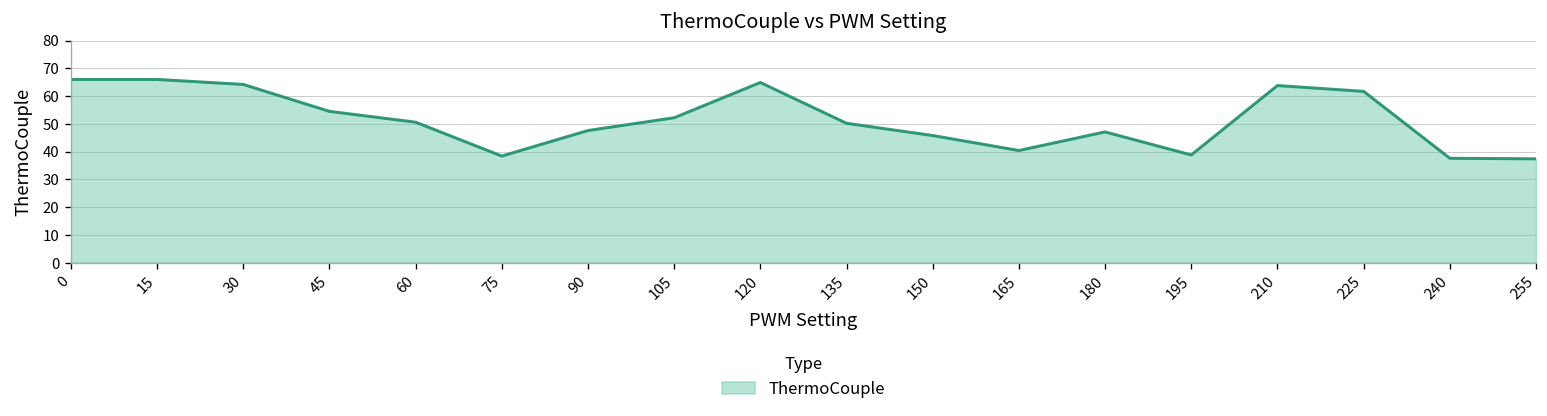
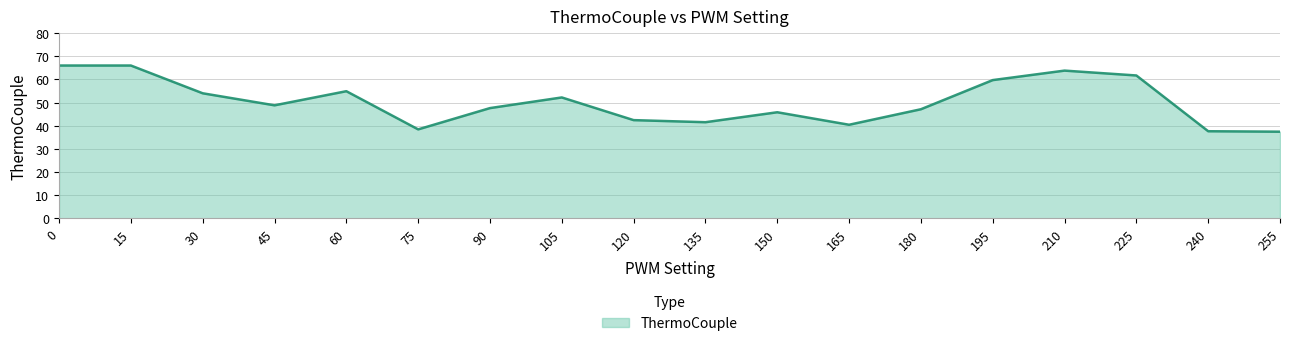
  {
    "0": 66,
    "15": 66,
-   "30": 64,
-   "45": 55,
-   "60": 51,
+   "30": 54,
+   "45": 49,
+   "60": 55,
    "75": 38,
    "90": 48,
    "105": 52,
-   "120": 65,
-   "135": 50,
+   "120": 42,
+   "135": 42,
    "150": 46,
    "165": 40,
    "180": 47,
-   "195": 39,
+   "195": 60,
    "210": 64,
    "225": 62,
    "240": 38,
    "255": 37
  }
